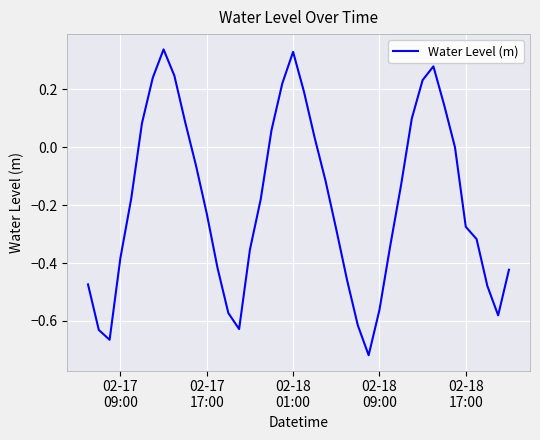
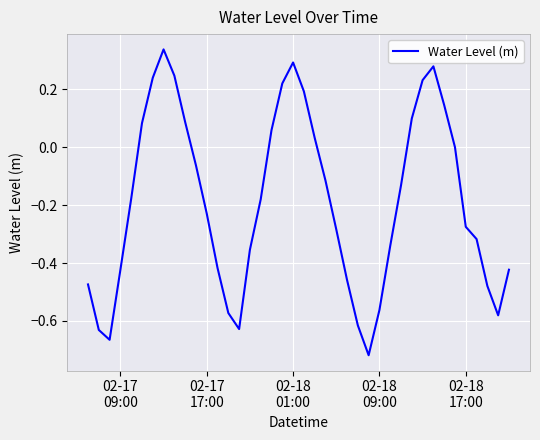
  {
-   "02-17 09:00": -0.38,
+   "02-17 09:00": -0.42,
    "02-17 17:00": -0.23,
-   "02-18 01:00": 0.33,
+   "02-18 01:00": 0.29,
    "02-18 09:00": -0.56,
    "02-18 17:00": -0.27
  }
